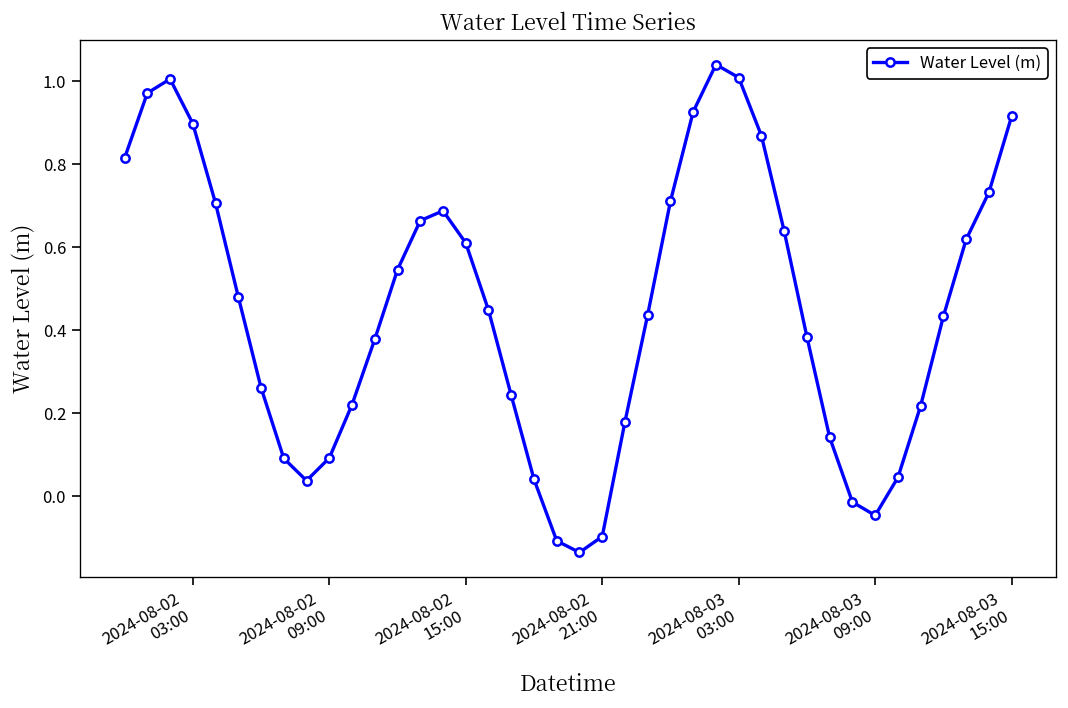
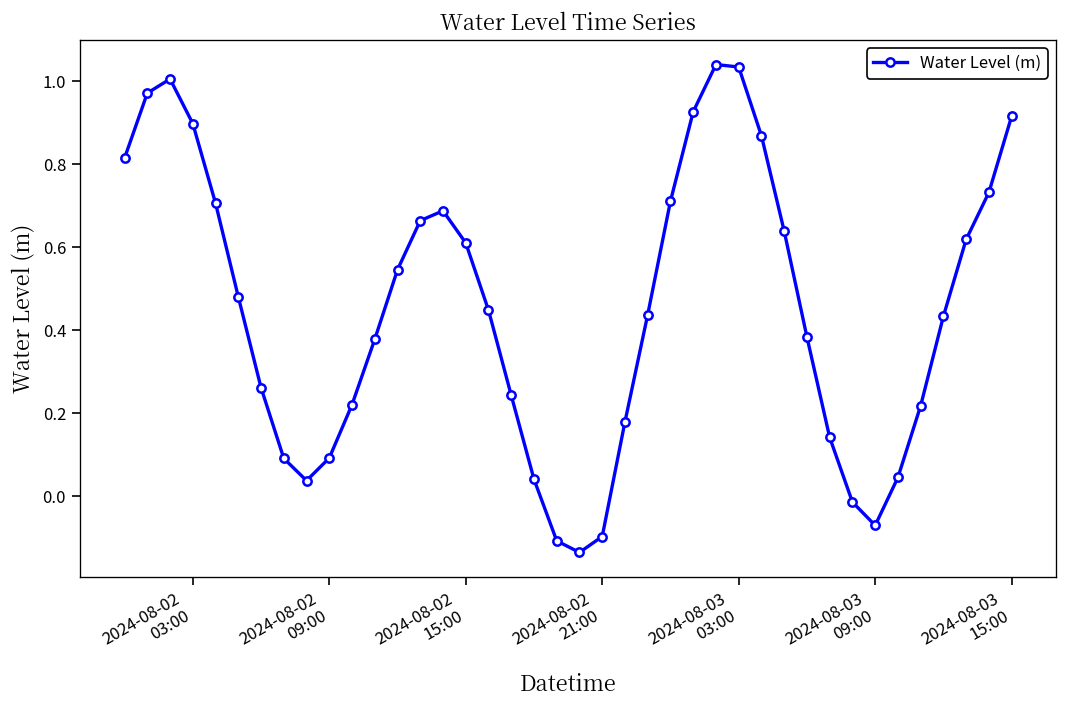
  {
    "2024-08-02 03:00": 0.90,
    "2024-08-02 09:00": 0.09,
    "2024-08-02 15:00": 0.61,
    "2024-08-02 21:00": -0.10,
-   "2024-08-03 03:00": 1.01,
-   "2024-08-03 09:00": -0.05,
+   "2024-08-03 03:00": 1.03,
+   "2024-08-03 09:00": -0.07,
    "2024-08-03 15:00": 0.92
  }
